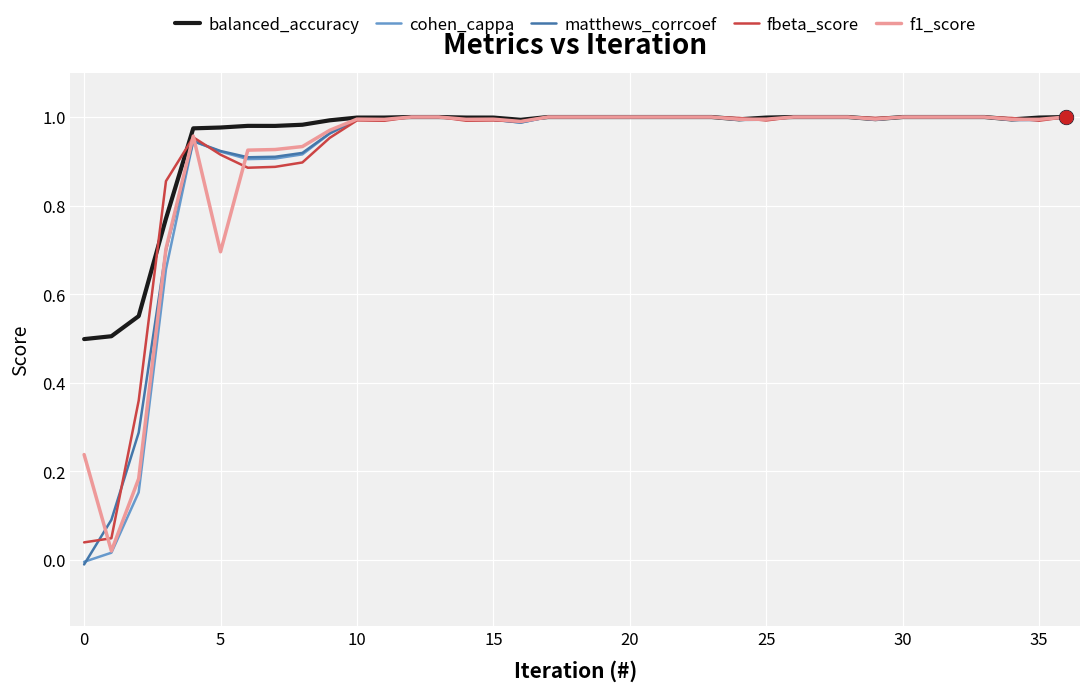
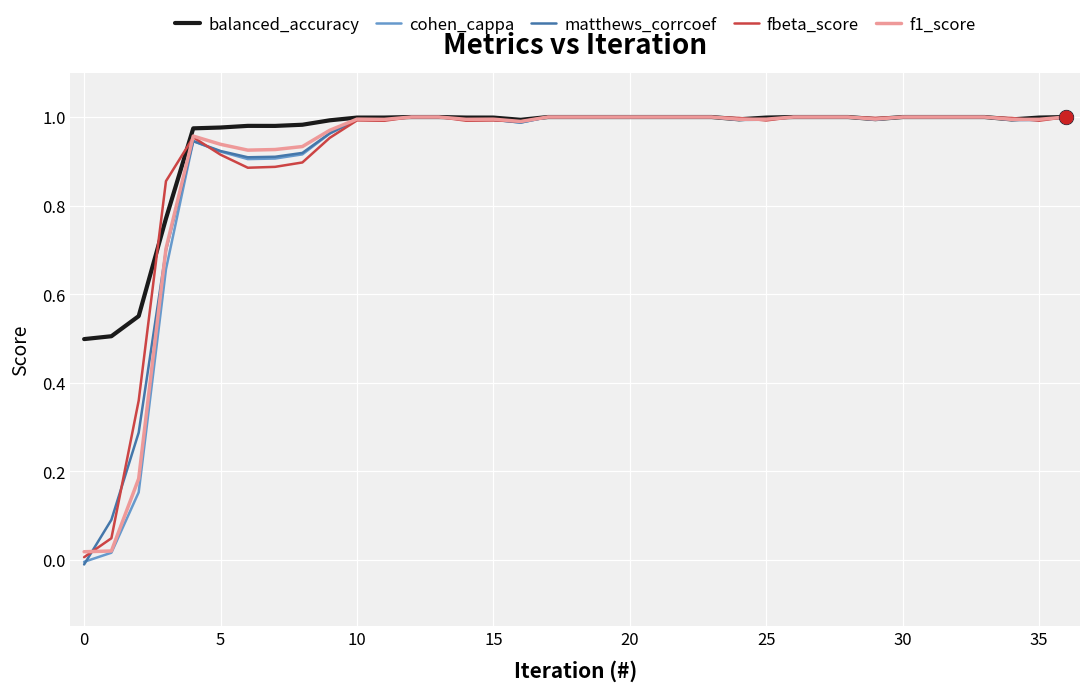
  {
    "fbeta_score": {
-     "0": 0.04,
+     "0": 0.01,
      "5": 0.91
    },
    "f1_score": {
-     "0": 0.24,
-     "5": 0.70
+     "0": 0.02,
+     "5": 0.94
    }
  }
